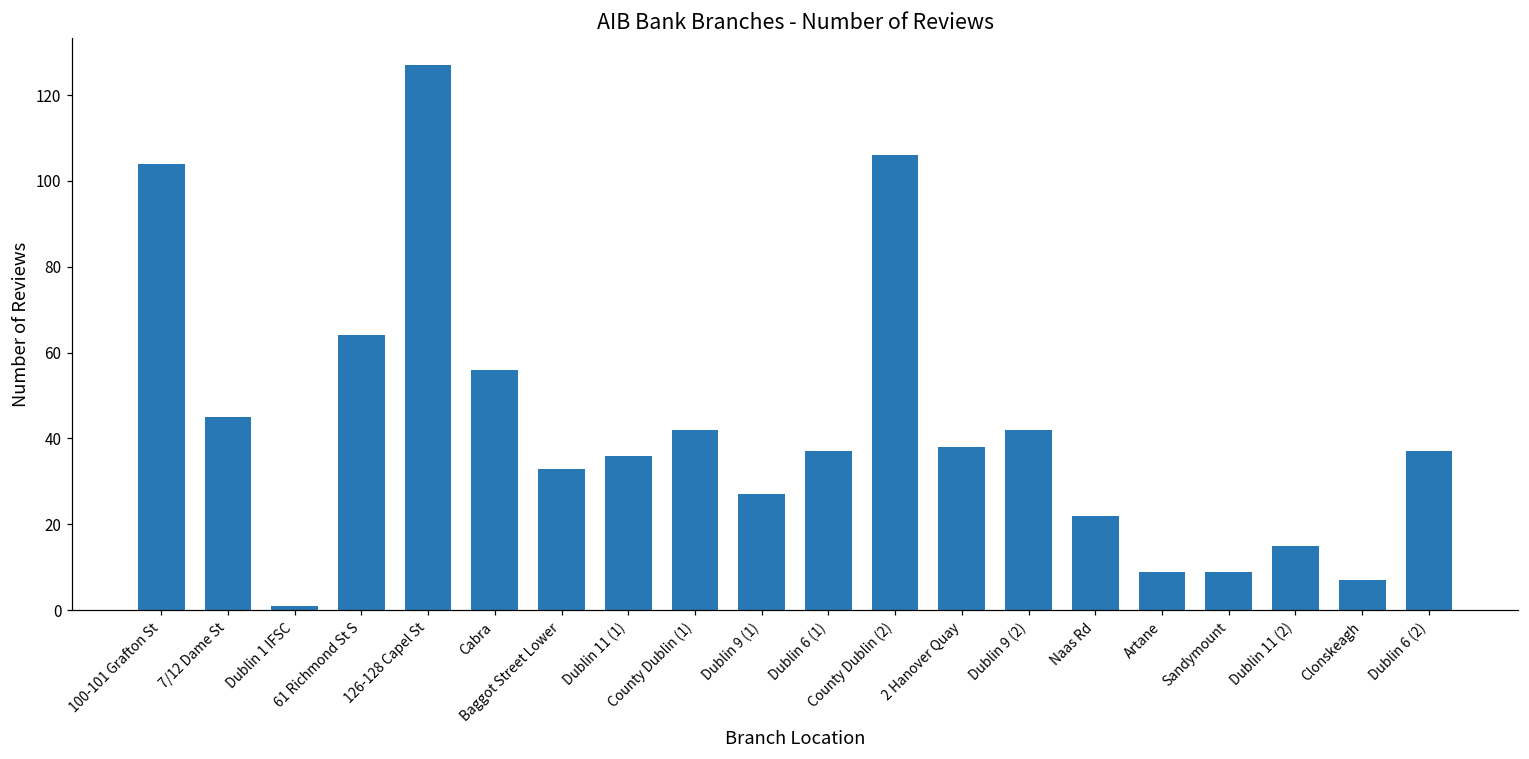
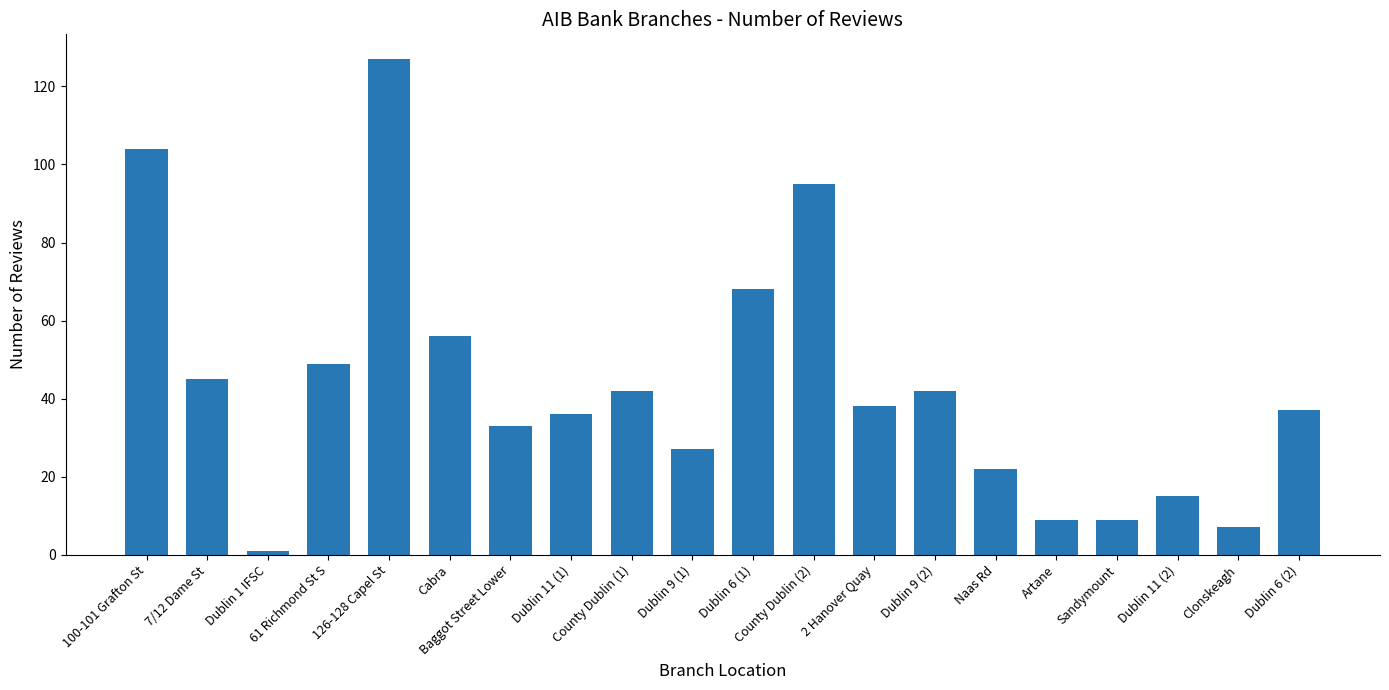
  {
    "100-101 Grafton St": 104,
    "7/12 Dame St": 45,
    "Dublin 1 IFSC": 1,
-   "61 Richmond St S": 64,
+   "61 Richmond St S": 49,
    "126-128 Capel St": 127,
    "Cabra": 56,
    "Baggot Street Lower": 33,
    "Dublin 11 (1)": 36,
    "County Dublin (1)": 42,
    "Dublin 9 (1)": 27,
-   "Dublin 6 (1)": 37,
-   "County Dublin (2)": 106,
+   "Dublin 6 (1)": 68,
+   "County Dublin (2)": 95,
    "2 Hanover Quay": 38,
    "Dublin 9 (2)": 42,
    "Naas Rd": 22,
    "Artane": 9,
    "Sandymount": 9,
    "Dublin 11 (2)": 15,
    "Clonskeagh": 7,
    "Dublin 6 (2)": 37
  }
